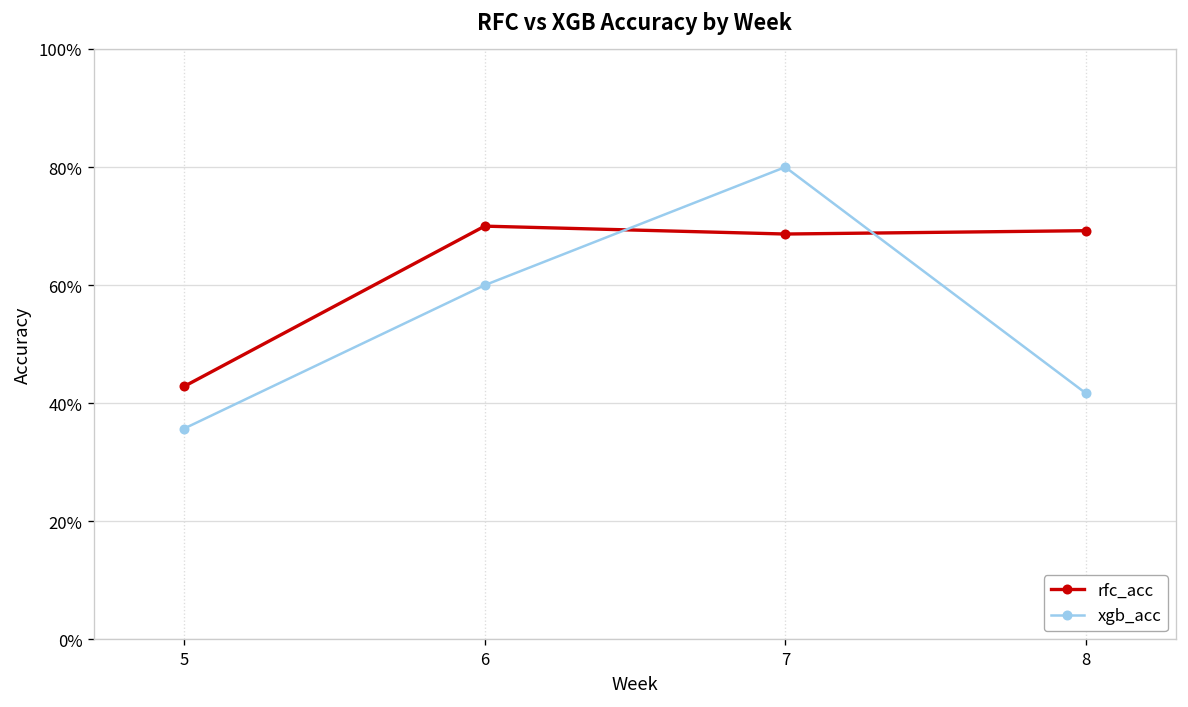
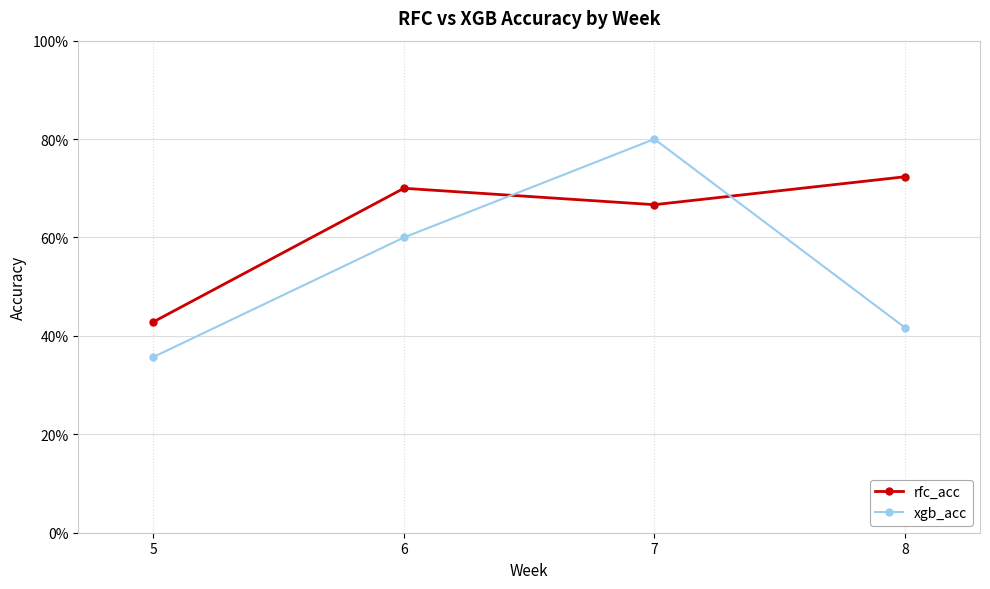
  {
    "rfc_acc": {
      "5": "43%",
      "6": "70%",
-     "7": "69%",
-     "8": "69%"
+     "7": "67%",
+     "8": "72%"
    },
    "xgb_acc": {
      "5": "36%",
      "6": "60%",
      "7": "80%",
      "8": "42%"
    }
  }
